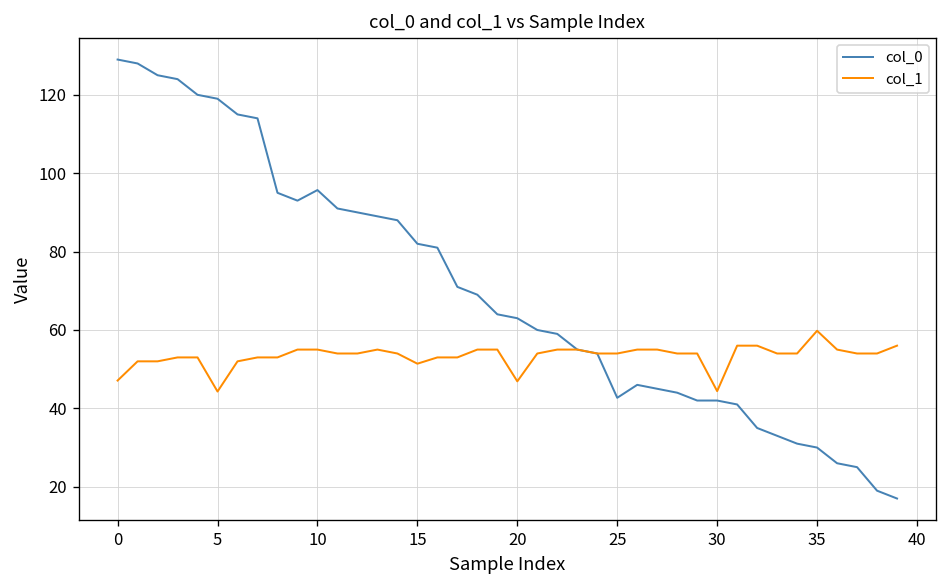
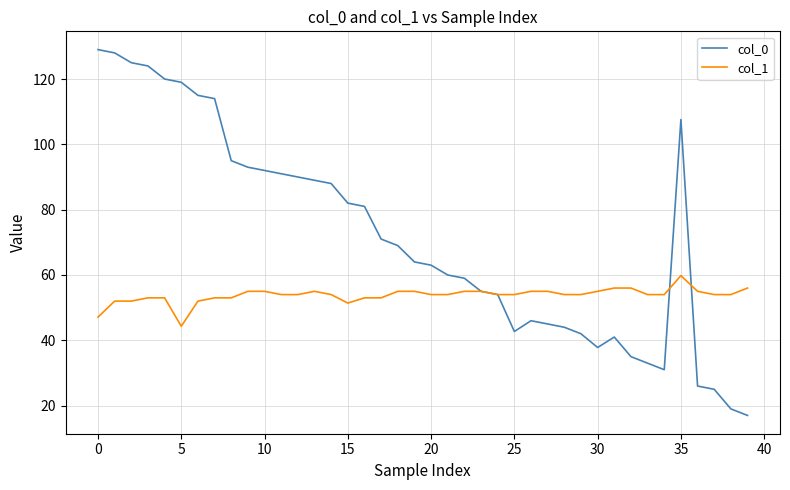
  {
    "col_0": {
      "0": 129,
      "5": 119,
-     "10": 96,
+     "10": 92,
      "15": 82,
      "20": 63,
      "25": 43,
-     "30": 42,
-     "35": 30
+     "30": 38,
+     "35": 108
    },
    "col_1": {
      "0": 47,
      "5": 44,
      "10": 55,
      "15": 51,
-     "20": 47,
+     "20": 54,
      "25": 54,
-     "30": 44,
+     "30": 55,
      "35": 60
    }
  }
